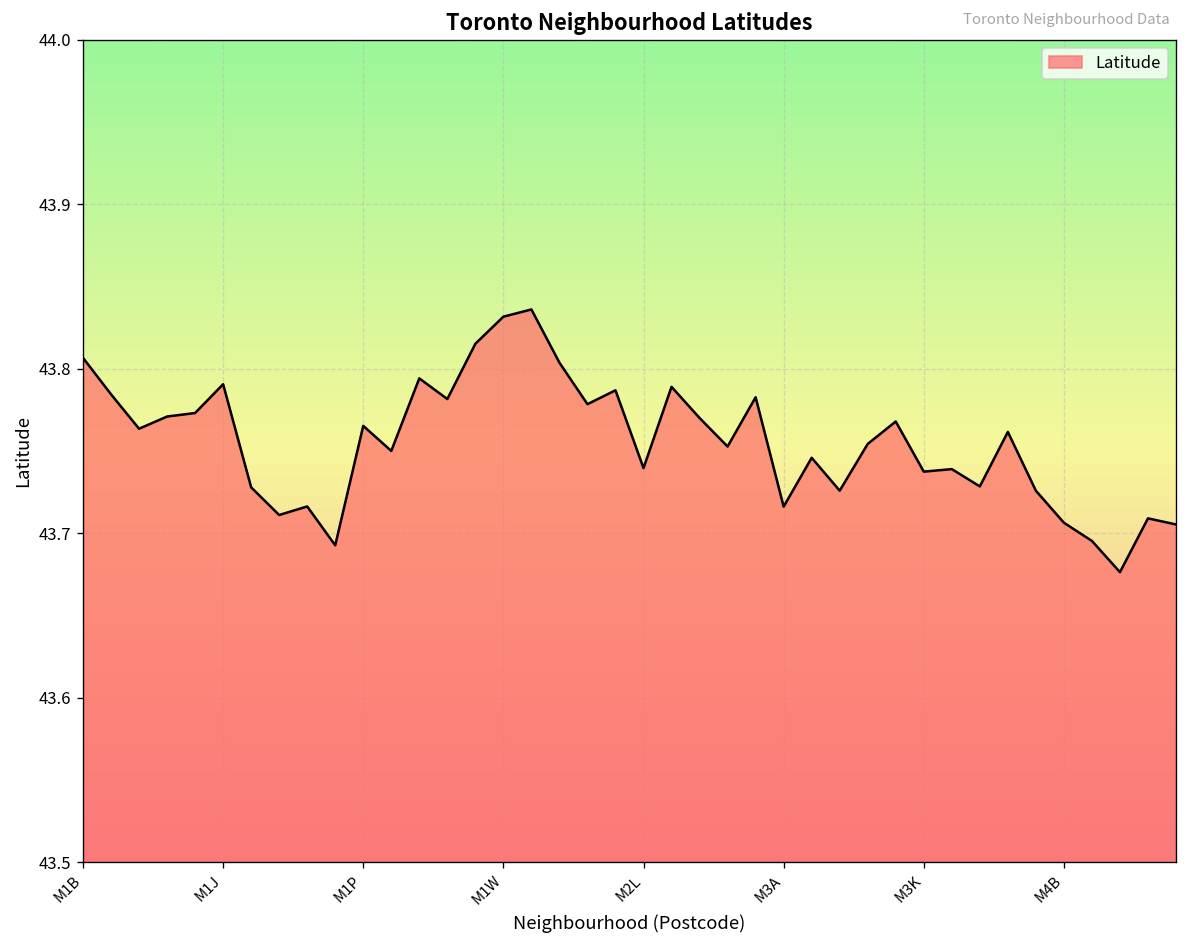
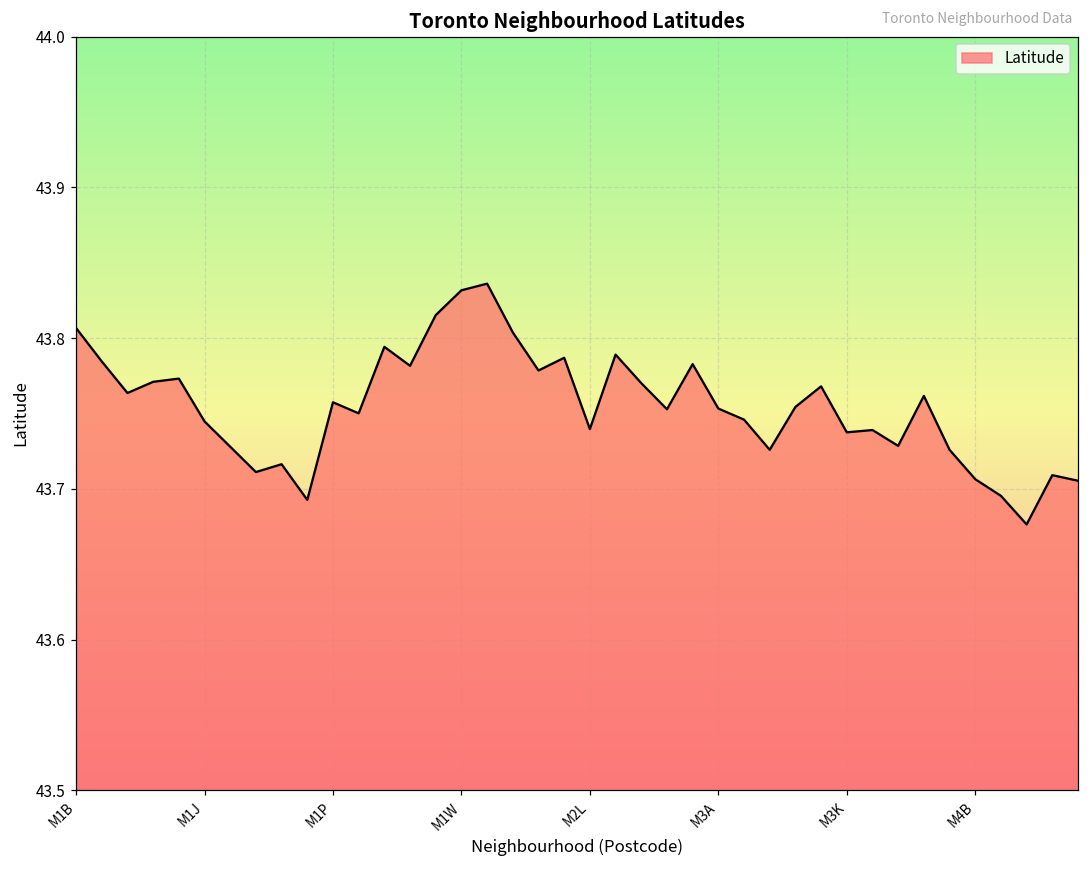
  {
    "M1B": 43.807,
-   "M1J": 43.791,
-   "M1P": 43.765,
+   "M1J": 43.745,
+   "M1P": 43.757,
    "M1W": 43.832,
    "M2L": 43.740,
-   "M3A": 43.716,
+   "M3A": 43.753,
    "M3K": 43.737,
    "M4B": 43.706
  }
